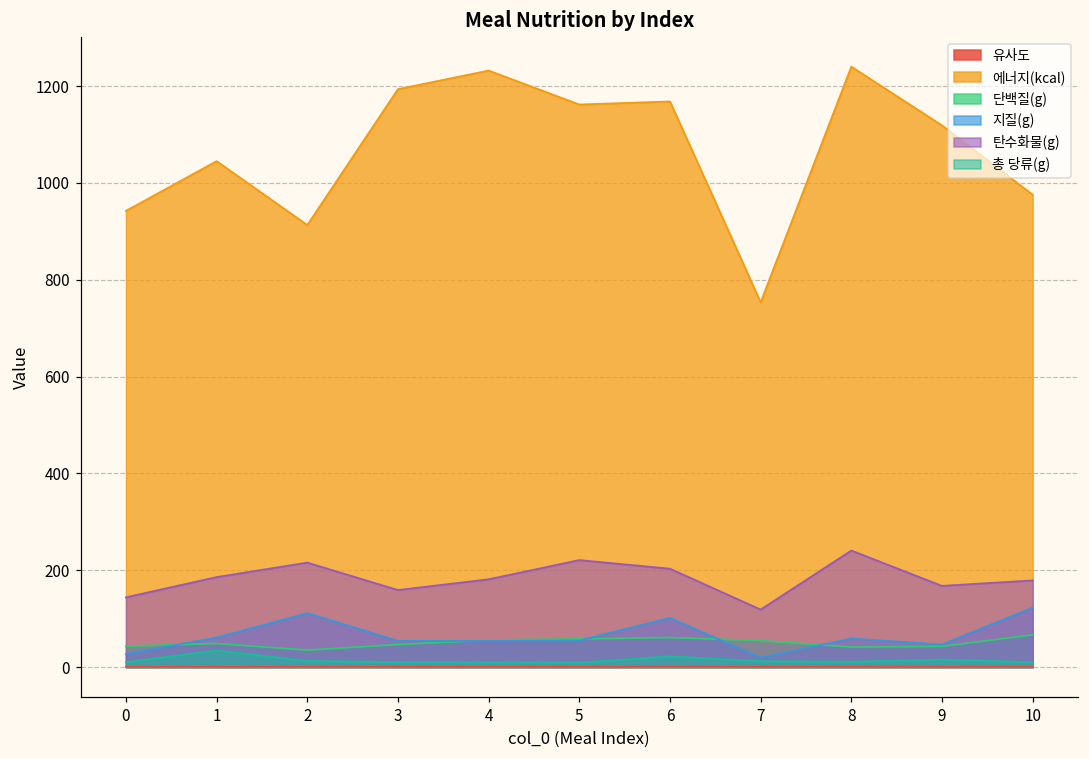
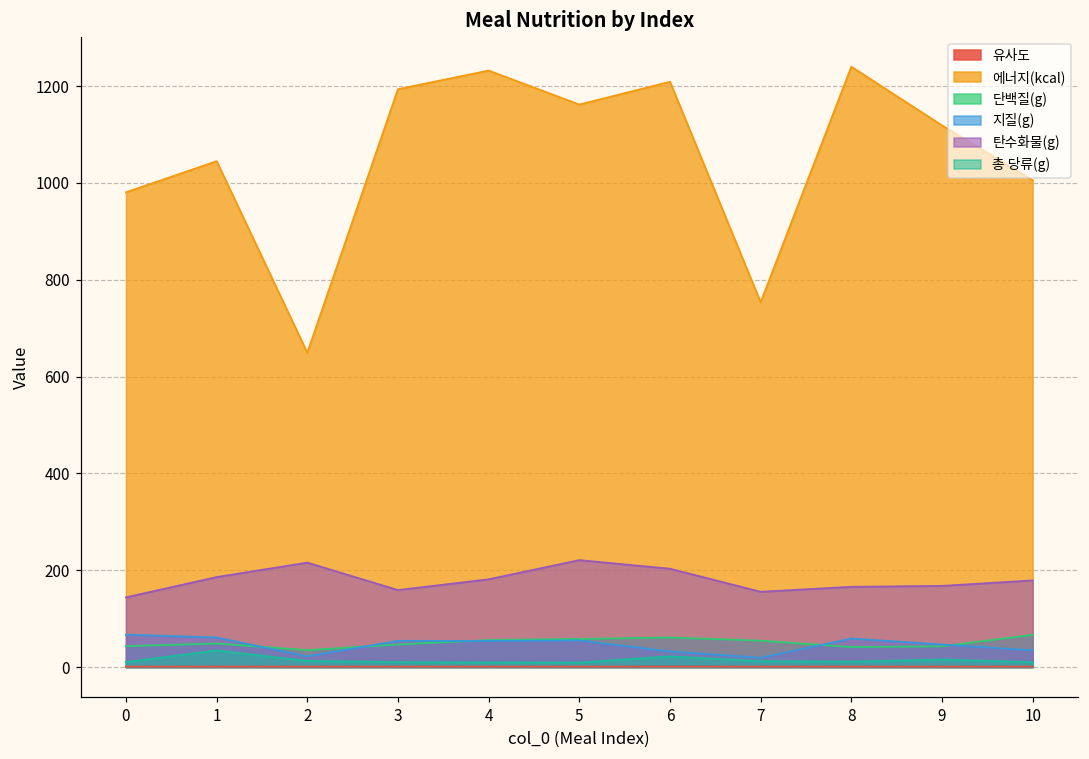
  {
    "유사도": {
      "0": 0,
      "1": 0,
      "2": 0,
      "3": 0,
      "4": 0,
      "5": 0,
      "6": 0,
      "7": 0,
      "8": 0,
      "9": 0,
      "10": 0
    },
    "에너지(kcal)": {
-     "0": 940,
+     "0": 980,
      "1": 1040,
-     "2": 910,
+     "2": 650,
      "3": 1190,
      "4": 1230,
      "5": 1160,
-     "6": 1170,
+     "6": 1210,
      "7": 750,
      "8": 1240,
      "9": 1120,
-     "10": 980
+     "10": 1010
    },
    "지질(g)": {
-     "0": 30,
+     "0": 70,
      "1": 60,
-     "2": 110,
+     "2": 20,
      "3": 50,
-     "6": 100,
+     "6": 30,
      "7": 20,
      "8": 60,
-     "10": 120
+     "10": 30
    },
    "탄수화물(g)": {
      "0": 140,
      "1": 190,
      "2": 220,
      "3": 160,
      "4": 180,
      "5": 220,
      "6": 200,
-     "7": 120,
-     "8": 240,
+     "7": 160,
+     "8": 170,
      "9": 170,
      "10": 180
    }
  }
